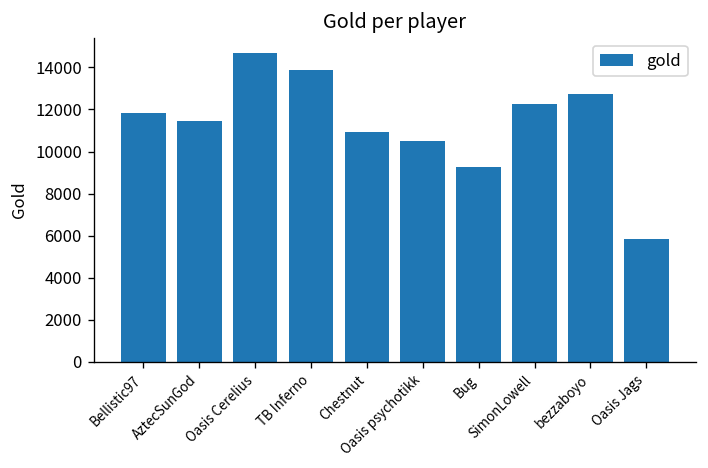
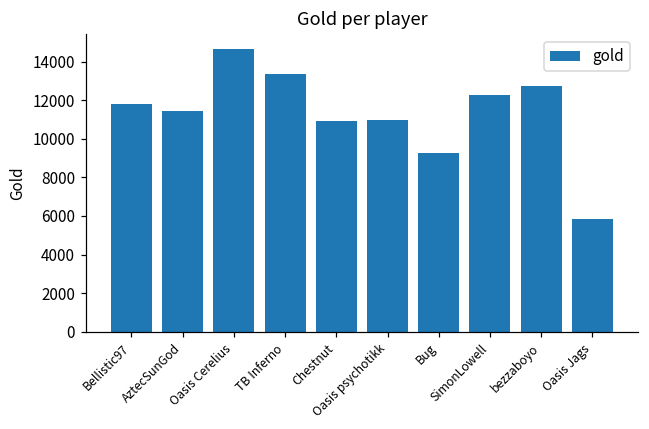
  {
    "Bellistic97": 11800,
    "AztecSunGod": 11500,
    "Oasis Cerelius": 14700,
-   "TB Inferno": 13900,
+   "TB Inferno": 13400,
    "Chestnut": 10900,
-   "Oasis psychotikk": 10500,
+   "Oasis psychotikk": 11000,
    "Bug": 9300,
    "SimonLowell": 12300,
    "bezzaboyo": 12800,
    "Oasis Jags": 5900
  }
